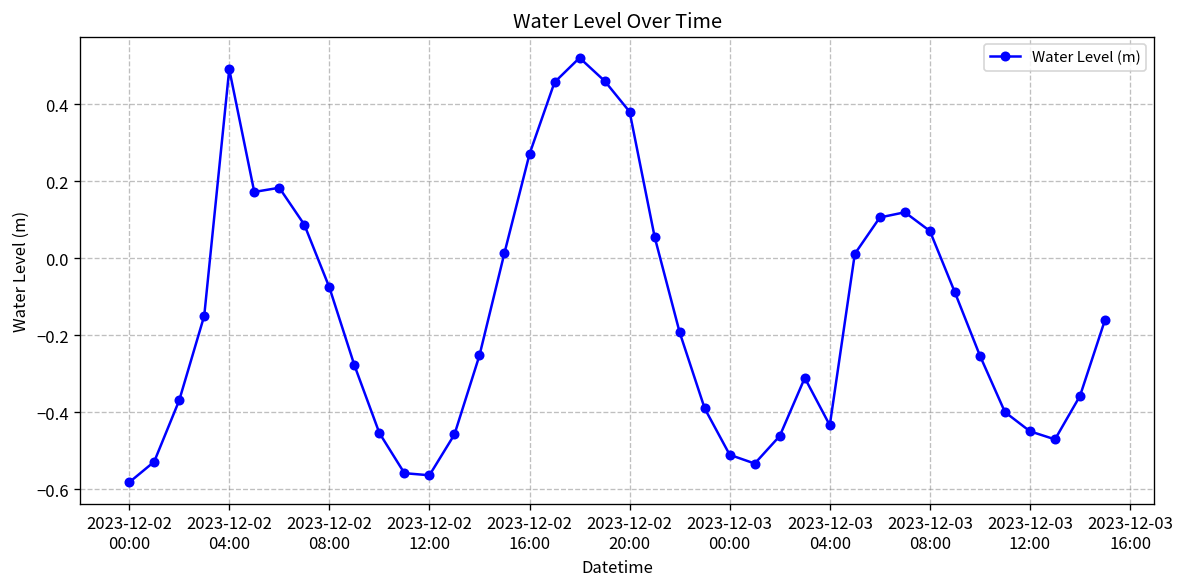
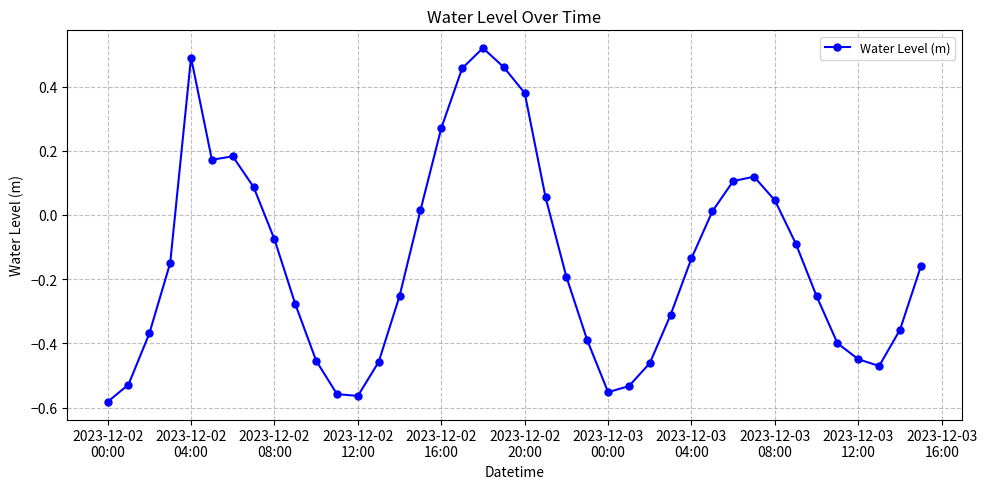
  {
    "2023-12-02 00:00": -0.58,
    "2023-12-02 04:00": 0.49,
    "2023-12-02 08:00": -0.08,
    "2023-12-02 12:00": -0.56,
    "2023-12-02 16:00": 0.27,
    "2023-12-02 20:00": 0.38,
-   "2023-12-03 00:00": -0.51,
-   "2023-12-03 04:00": -0.43,
-   "2023-12-03 08:00": 0.07,
+   "2023-12-03 00:00": -0.55,
+   "2023-12-03 04:00": -0.13,
+   "2023-12-03 08:00": 0.05,
    "2023-12-03 12:00": -0.45
  }
